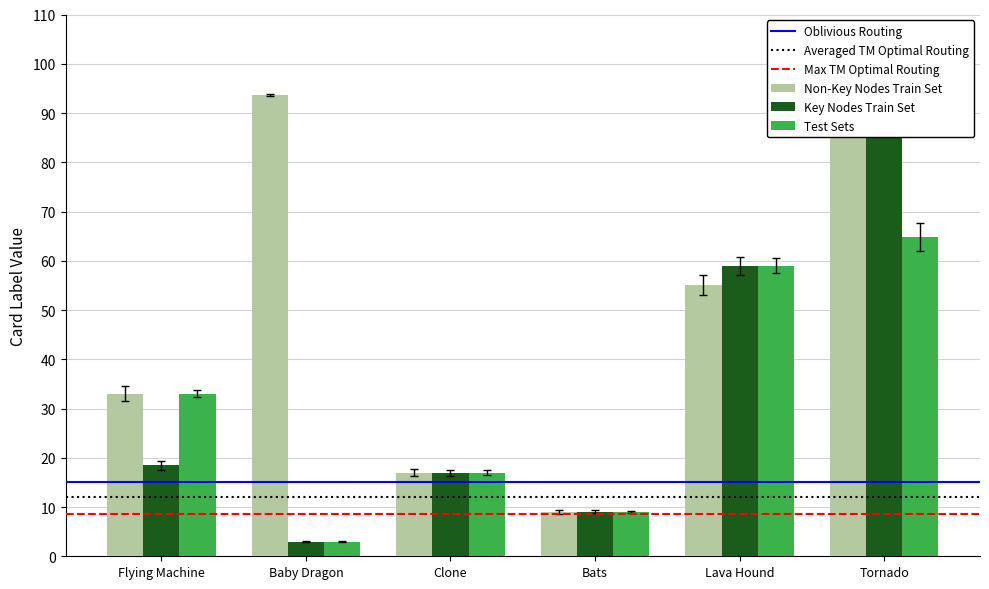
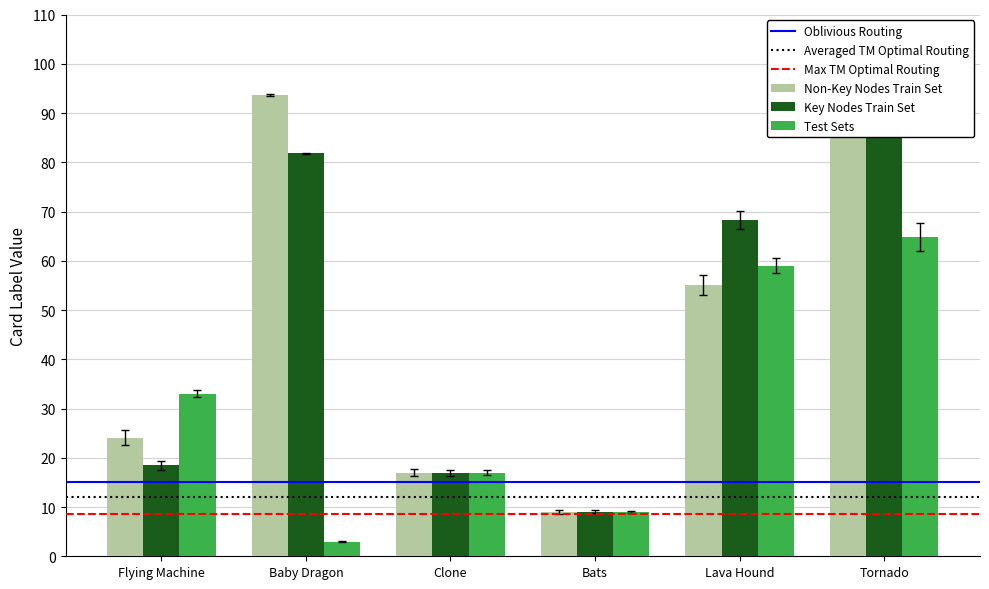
  {
    "Non-Key Nodes Train Set": {
-     "Flying Machine": 33,
+     "Flying Machine": 24,
      "Baby Dragon": 94,
      "Clone": 17,
      "Bats": 9,
      "Lava Hound": 55
    },
    "Key Nodes Train Set": {
      "Flying Machine": 19,
-     "Baby Dragon": 3,
+     "Baby Dragon": 82,
      "Clone": 17,
      "Bats": 9,
-     "Lava Hound": 59
+     "Lava Hound": 68
    },
    "Test Sets": {
      "Flying Machine": 33,
      "Baby Dragon": 3,
      "Clone": 17,
      "Bats": 9,
      "Lava Hound": 59,
      "Tornado": 65
    }
  }
